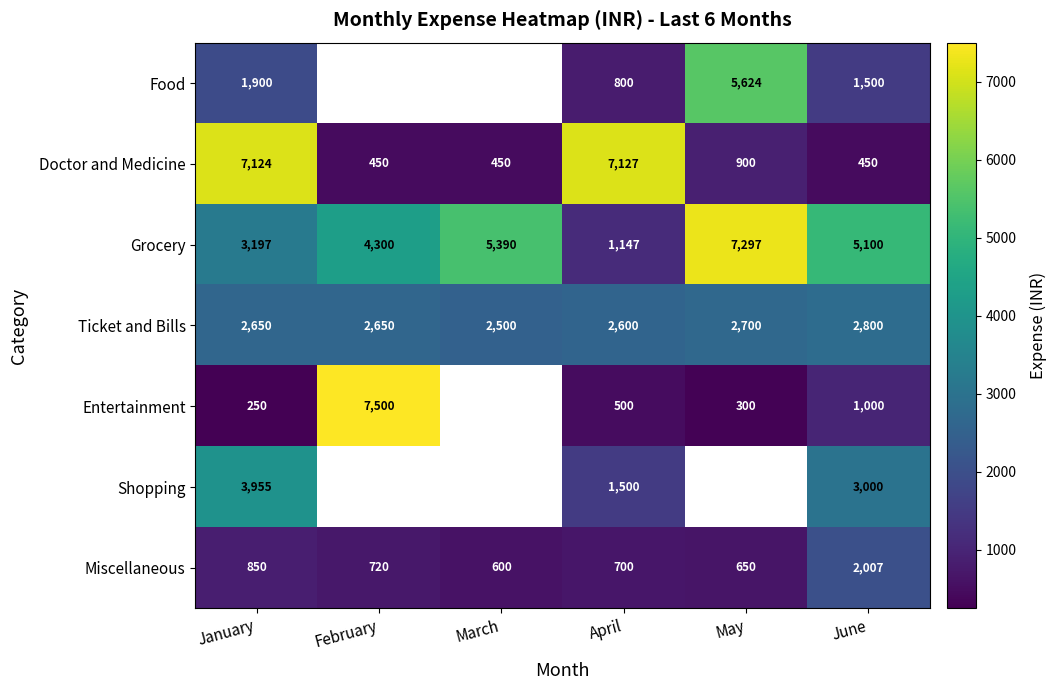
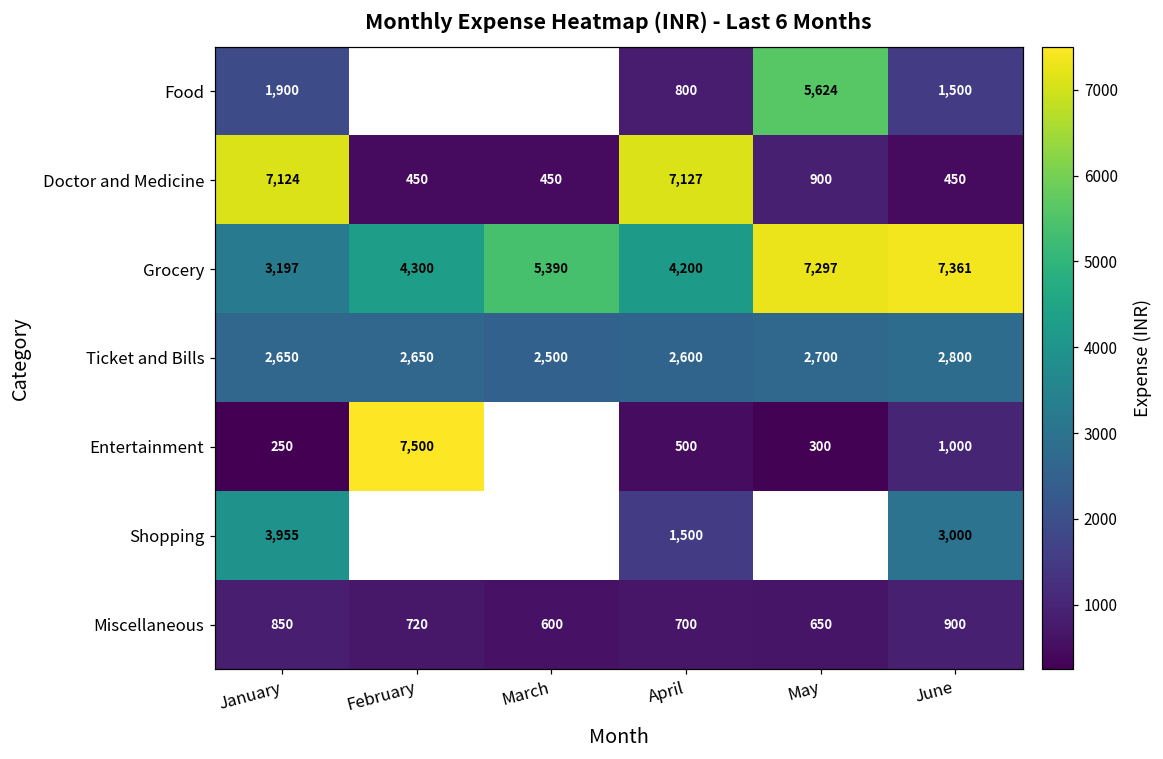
  {
    "Food": {
      "January": "1,900",
      "April": "800",
      "May": "5,624",
      "June": "1,500"
    },
    "Doctor and Medicine": {
      "January": "7,124",
      "February": "450",
      "March": "450",
      "April": "7,127",
      "May": "900",
      "June": "450"
    },
    "Grocery": {
      "January": "3,197",
      "February": "4,300",
      "March": "5,390",
-     "April": "1,147",
+     "April": "4,200",
      "May": "7,297",
-     "June": "5,100"
+     "June": "7,361"
    },
    "Ticket and Bills": {
      "January": "2,650",
      "February": "2,650",
      "March": "2,500",
      "April": "2,600",
      "May": "2,700",
      "June": "2,800"
    },
    "Entertainment": {
      "January": "250",
      "February": "7,500",
      "April": "500",
      "May": "300",
      "June": "1,000"
    },
    "Shopping": {
      "January": "3,955",
      "April": "1,500",
      "June": "3,000"
    },
    "Miscellaneous": {
      "January": "850",
      "February": "720",
      "March": "600",
      "April": "700",
      "May": "650",
-     "June": "2,007"
+     "June": "900"
    }
  }
